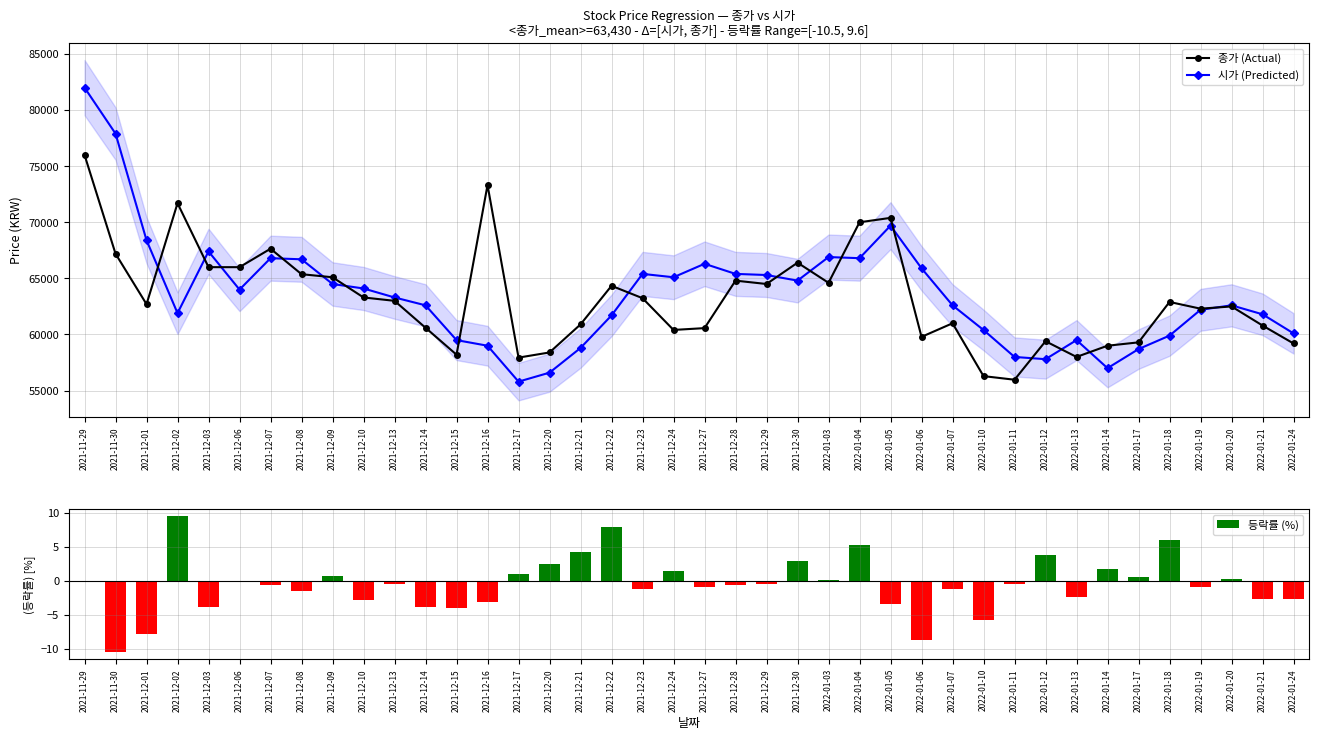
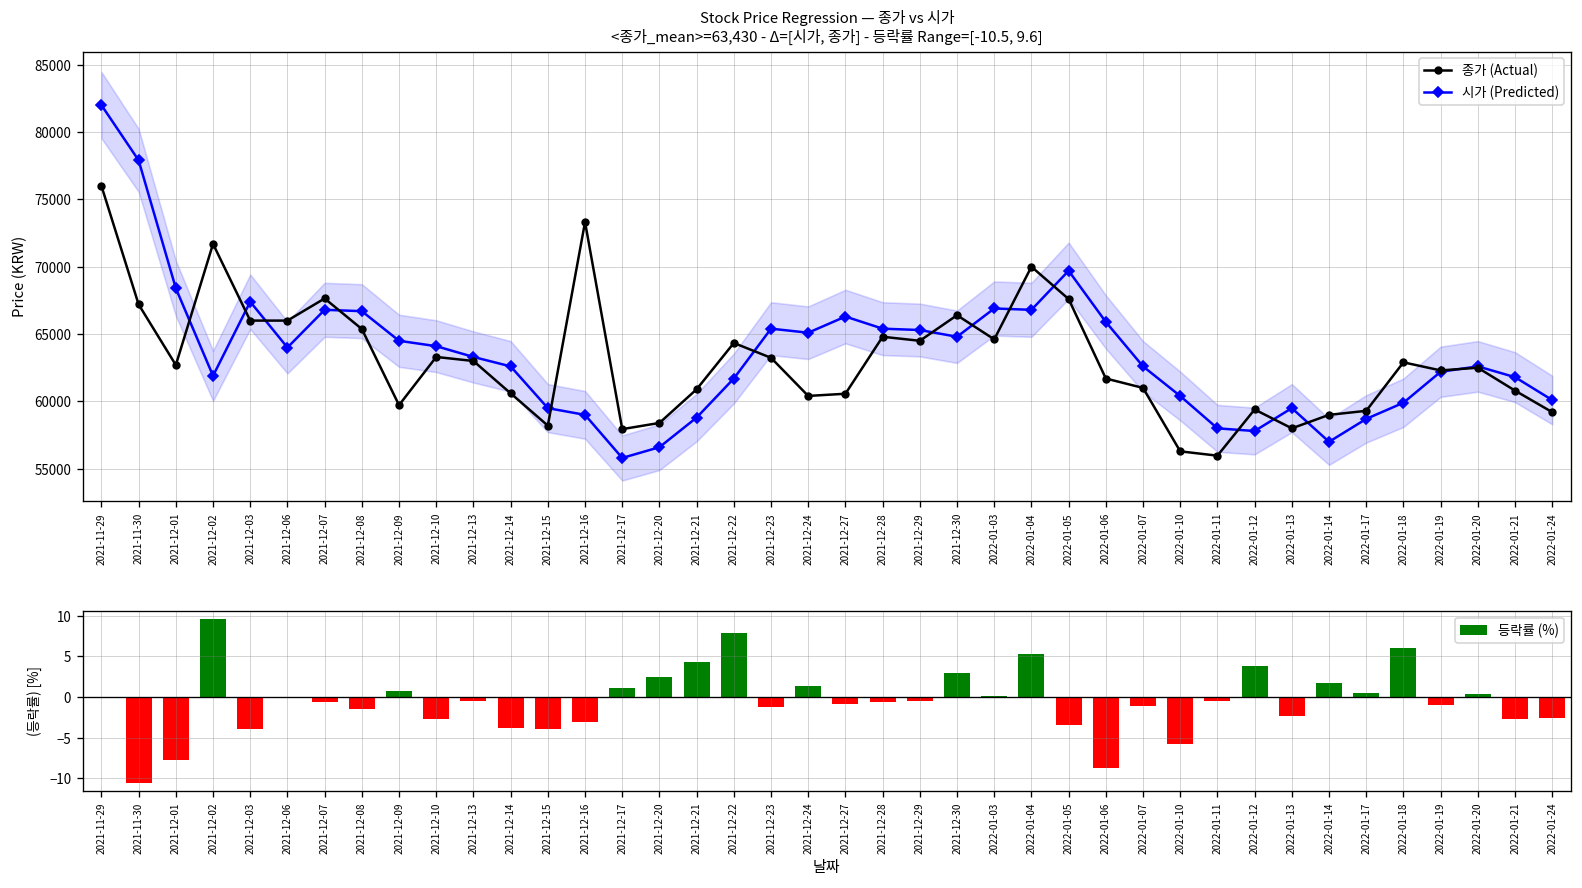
  {
    "Stock Price Regression — 종가 vs 시가 <종가_mean>=63,430 - Δ=[시가, 종가] - 등락률 Range=[-10.5, 9.6]": {
      "종가 (Actual)": {
        "2021-11-29": 76000,
        "2021-11-30": 67200,
        "2021-12-01": 62700,
        "2021-12-02": 71700,
        "2021-12-03": 66000,
        "2021-12-07": 67600,
        "2021-12-08": 65400,
-       "2021-12-09": 65100,
+       "2021-12-09": 59700,
        "2021-12-10": 63300,
        "2021-12-13": 63000,
        "2021-12-14": 60600,
        "2021-12-15": 58200,
        "2021-12-16": 73300,
        "2021-12-17": 57900,
        "2021-12-21": 60900,
        "2021-12-22": 64300,
        "2021-12-23": 63200,
        "2021-12-24": 60400,
        "2021-12-27": 60600,
        "2021-12-28": 64800,
        "2021-12-29": 64500,
        "2021-12-30": 66400,
        "2022-01-03": 64600,
        "2022-01-04": 70000,
-       "2022-01-05": 70400,
-       "2022-01-06": 59800,
+       "2022-01-05": 67600,
+       "2022-01-06": 61700,
        "2022-01-07": 61000,
        "2022-01-10": 56300,
        "2022-01-11": 56000,
        "2022-01-13": 58000,
        "2022-01-14": 59000,
        "2022-01-17": 59300,
        "2022-01-18": 62900,
        "2022-01-21": 60800,
        "2022-01-24": 59200
      }
    }
  }
